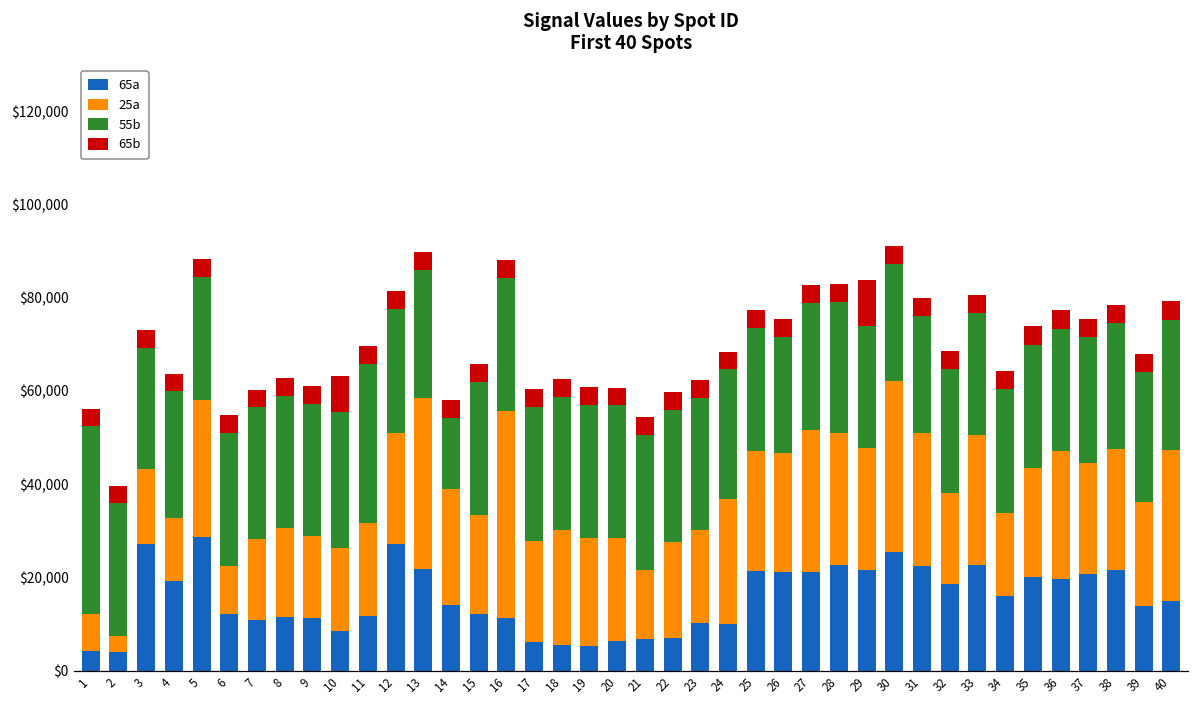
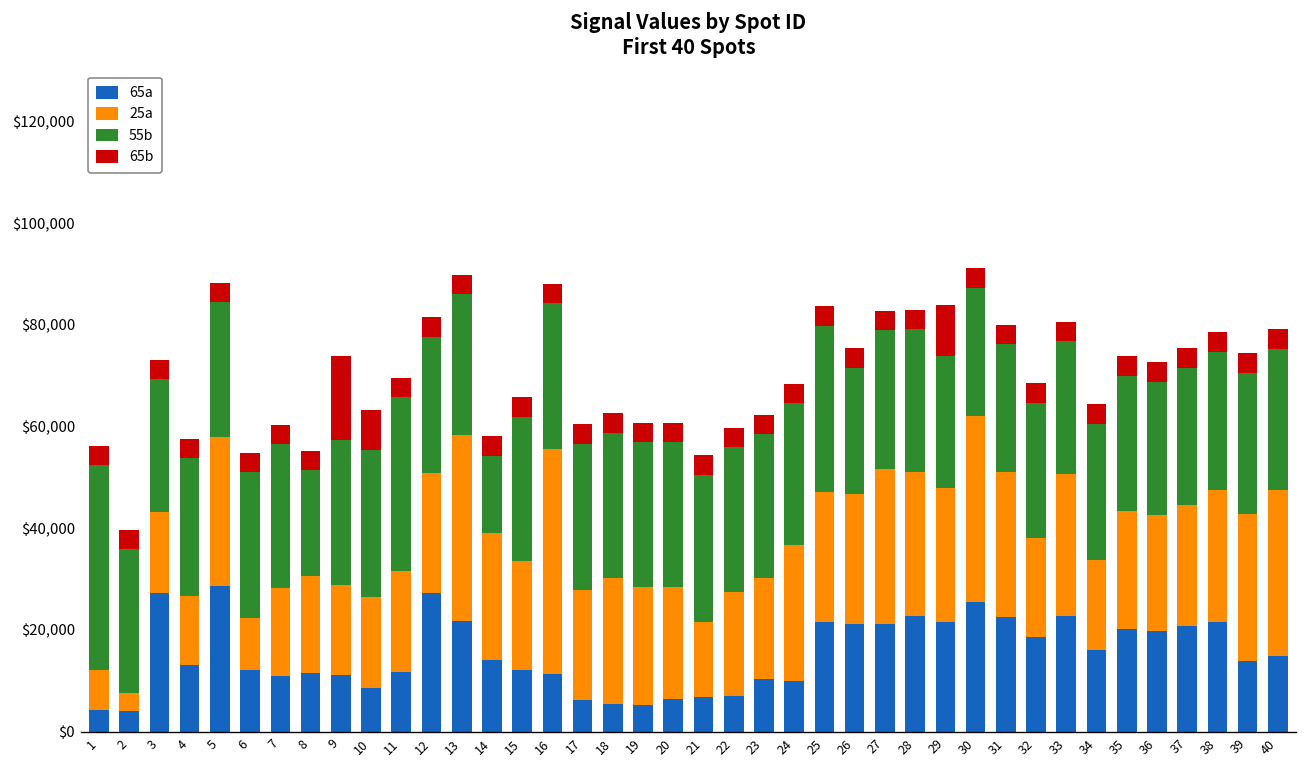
  {
    "65a": {
      "1": "$4,000",
      "2": "$4,000",
      "3": "$27,000",
-     "4": "$19,000",
+     "4": "$13,000",
      "5": "$29,000",
      "6": "$12,000",
      "7": "$11,000",
      "8": "$12,000",
      "9": "$11,000",
      "10": "$9,000",
      "11": "$12,000",
      "12": "$27,000",
      "13": "$22,000",
      "14": "$14,000",
      "15": "$12,000",
      "16": "$11,000",
      "17": "$6,000",
      "18": "$6,000",
      "19": "$5,000",
      "20": "$6,000",
      "21": "$7,000",
      "22": "$7,000",
      "23": "$10,000",
      "24": "$10,000",
      "25": "$21,000",
      "26": "$21,000",
      "27": "$21,000",
      "28": "$23,000",
      "29": "$22,000",
      "30": "$26,000",
      "31": "$23,000",
      "32": "$19,000",
      "33": "$23,000",
      "34": "$16,000",
      "35": "$20,000",
      "36": "$20,000",
      "37": "$21,000",
      "38": "$22,000",
      "39": "$14,000",
      "40": "$15,000"
    },
    "25a": {
      "1": "$8,000",
      "2": "$3,000",
      "3": "$16,000",
      "4": "$14,000",
      "5": "$29,000",
      "6": "$10,000",
      "7": "$17,000",
      "8": "$19,000",
      "9": "$18,000",
      "10": "$18,000",
      "11": "$20,000",
      "12": "$24,000",
      "13": "$37,000",
      "14": "$25,000",
      "15": "$21,000",
      "16": "$44,000",
      "17": "$22,000",
      "18": "$25,000",
      "19": "$23,000",
      "20": "$22,000",
      "21": "$15,000",
      "22": "$21,000",
      "23": "$20,000",
      "24": "$27,000",
      "25": "$26,000",
      "26": "$26,000",
      "27": "$30,000",
      "28": "$28,000",
      "29": "$26,000",
      "30": "$37,000",
      "31": "$28,000",
      "32": "$19,000",
      "33": "$28,000",
      "34": "$18,000",
      "35": "$23,000",
-     "36": "$27,000",
+     "36": "$23,000",
      "37": "$24,000",
      "38": "$26,000",
-     "39": "$22,000",
+     "39": "$29,000",
      "40": "$32,000"
    },
    "55b": {
      "1": "$40,000",
      "2": "$28,000",
      "3": "$26,000",
      "4": "$27,000",
      "5": "$26,000",
      "6": "$29,000",
      "7": "$28,000",
-     "8": "$28,000",
+     "8": "$21,000",
      "9": "$28,000",
      "10": "$29,000",
      "11": "$34,000",
      "12": "$27,000",
      "13": "$28,000",
      "14": "$15,000",
      "15": "$28,000",
      "16": "$29,000",
      "17": "$29,000",
      "18": "$29,000",
      "19": "$28,000",
      "20": "$29,000",
      "21": "$29,000",
      "22": "$28,000",
      "23": "$28,000",
      "24": "$28,000",
-     "25": "$26,000",
+     "25": "$33,000",
      "26": "$25,000",
      "27": "$27,000",
      "28": "$28,000",
      "29": "$26,000",
      "30": "$25,000",
      "31": "$25,000",
      "32": "$26,000",
      "33": "$26,000",
      "34": "$27,000",
      "35": "$26,000",
      "36": "$26,000",
      "37": "$27,000",
      "38": "$27,000",
      "39": "$28,000",
      "40": "$28,000"
    },
    "65b": {
      "1": "$4,000",
      "2": "$4,000",
      "3": "$4,000",
      "4": "$4,000",
      "5": "$4,000",
      "6": "$4,000",
      "7": "$4,000",
      "8": "$4,000",
-     "9": "$4,000",
+     "9": "$17,000",
      "10": "$8,000",
      "11": "$4,000",
      "12": "$4,000",
      "13": "$4,000",
      "14": "$4,000",
      "15": "$4,000",
      "16": "$4,000",
      "17": "$4,000",
      "18": "$4,000",
      "19": "$4,000",
      "20": "$4,000",
      "21": "$4,000",
      "22": "$4,000",
      "23": "$4,000",
      "24": "$4,000",
      "25": "$4,000",
      "26": "$4,000",
      "27": "$4,000",
      "28": "$4,000",
      "29": "$10,000",
      "30": "$4,000",
      "31": "$4,000",
      "32": "$4,000",
      "33": "$4,000",
      "34": "$4,000",
      "35": "$4,000",
      "36": "$4,000",
      "37": "$4,000",
      "38": "$4,000",
      "39": "$4,000",
      "40": "$4,000"
    }
  }
